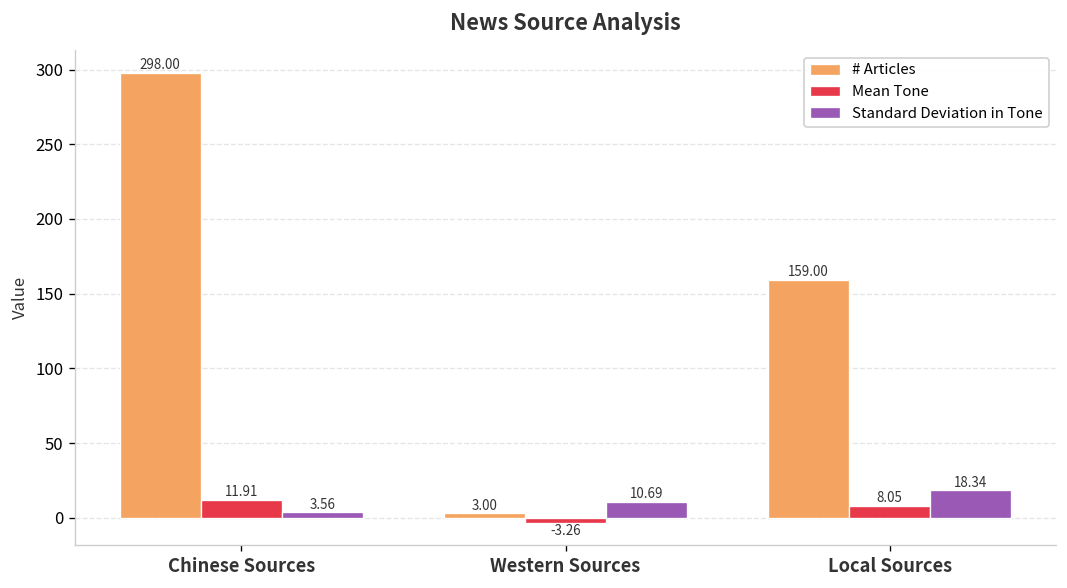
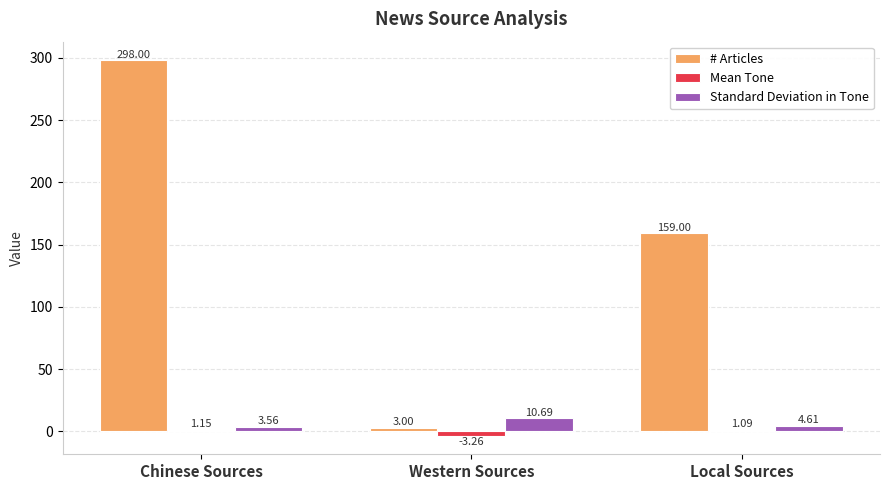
  {
    "# Articles": {
      "Chinese Sources": 298.00,
      "Western Sources": 3.00,
      "Local Sources": 159.00
    },
    "Mean Tone": {
-     "Chinese Sources": 11.91,
+     "Chinese Sources": 1.15,
      "Western Sources": -3.26,
-     "Local Sources": 8.05
+     "Local Sources": 1.09
    },
    "Standard Deviation in Tone": {
      "Chinese Sources": 3.56,
      "Western Sources": 10.69,
-     "Local Sources": 18.34
+     "Local Sources": 4.61
    }
  }
